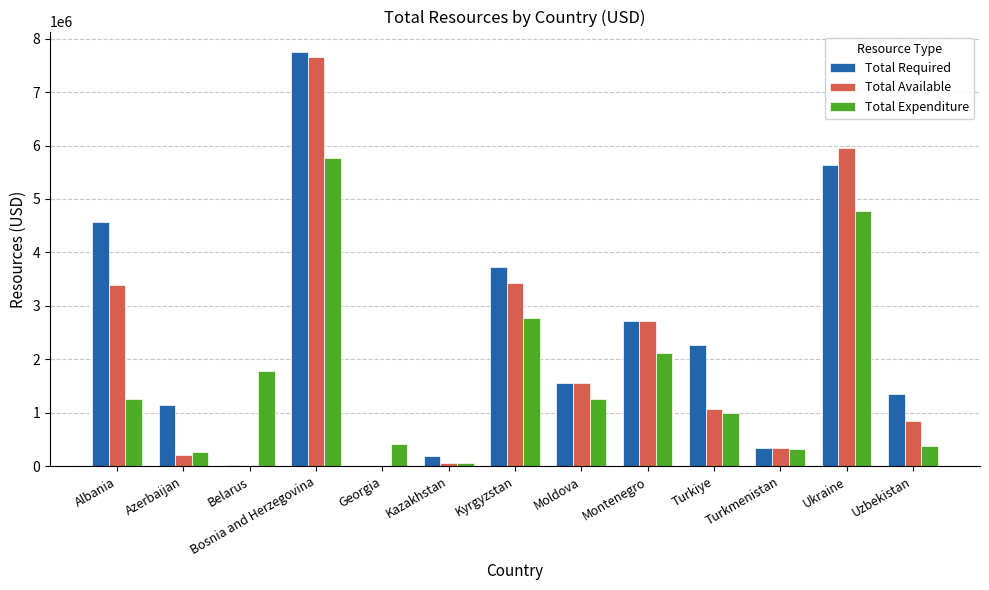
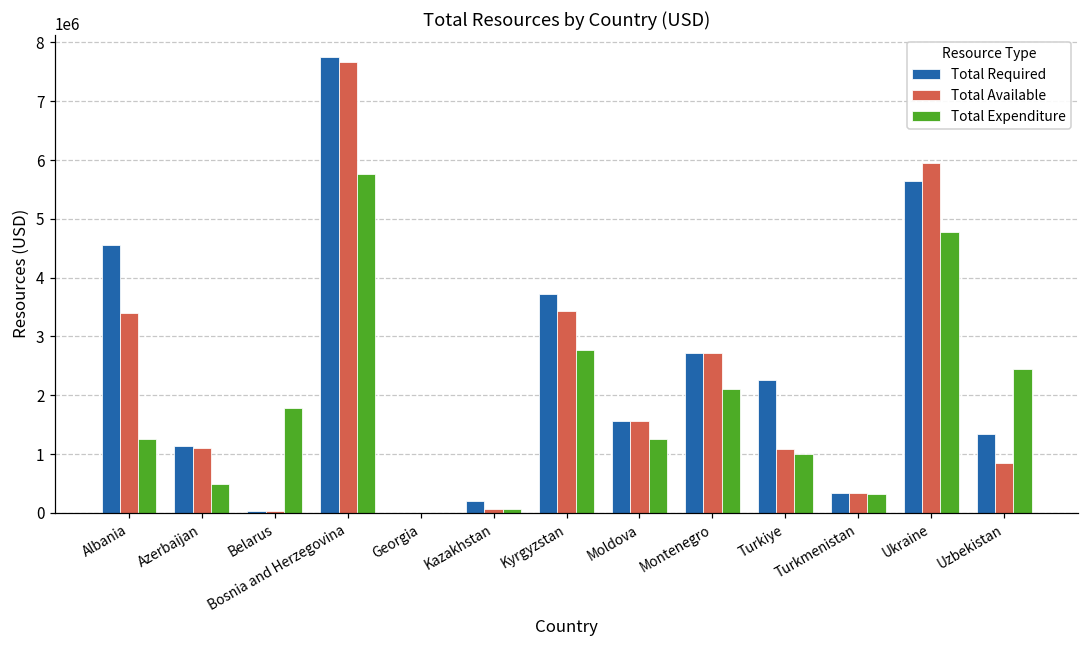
  {
    "Total Required": {
      "Albania": 4600000,
      "Azerbaijan": 1100000,
      "Bosnia and Herzegovina": 7700000,
      "Kazakhstan": 200000,
      "Kyrgyzstan": 3700000,
      "Moldova": 1600000,
      "Montenegro": 2700000,
      "Turkiye": 2300000,
      "Turkmenistan": 300000,
      "Ukraine": 5600000,
      "Uzbekistan": 1300000
    },
    "Total Available": {
      "Albania": 3400000,
-     "Azerbaijan": 200000,
+     "Azerbaijan": 1100000,
      "Bosnia and Herzegovina": 7700000,
      "Kazakhstan": 100000,
      "Kyrgyzstan": 3400000,
      "Moldova": 1600000,
      "Montenegro": 2700000,
      "Turkiye": 1100000,
      "Turkmenistan": 300000,
      "Ukraine": 6000000,
      "Uzbekistan": 800000
    },
    "Total Expenditure": {
      "Albania": 1300000,
-     "Azerbaijan": 300000,
+     "Azerbaijan": 500000,
      "Belarus": 1800000,
      "Bosnia and Herzegovina": 5800000,
-     "Georgia": 400000,
+     "Georgia": 0,
      "Kazakhstan": 100000,
      "Kyrgyzstan": 2800000,
      "Moldova": 1300000,
      "Montenegro": 2100000,
      "Turkiye": 1000000,
      "Turkmenistan": 300000,
      "Ukraine": 4800000,
-     "Uzbekistan": 400000
+     "Uzbekistan": 2500000
    }
  }
